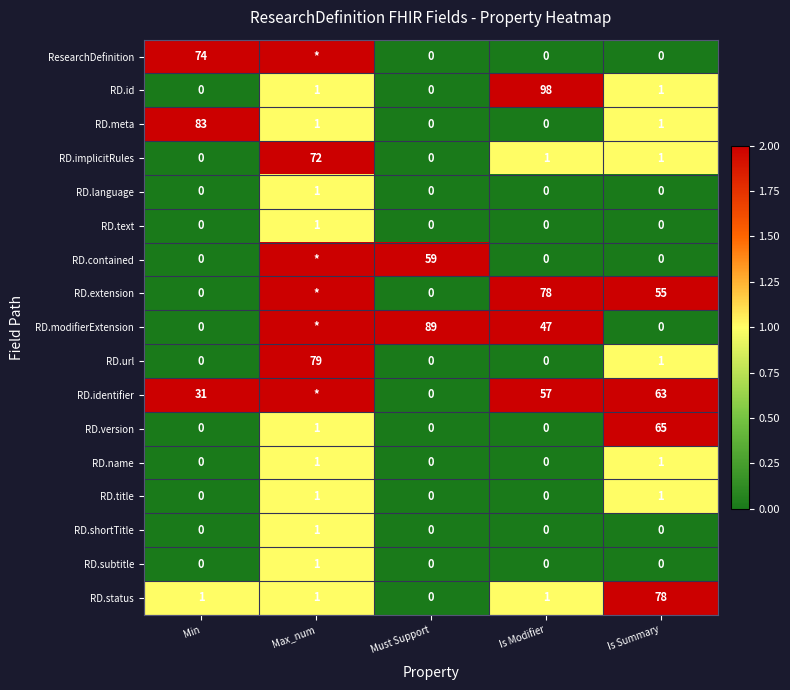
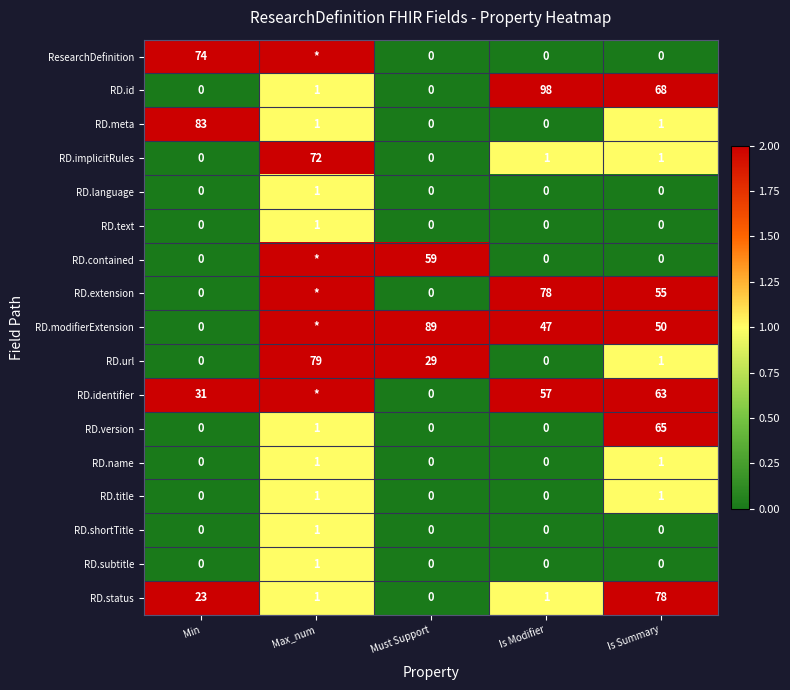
  {
    "ResearchDefinition": {
      "Min": 74,
      "Must Support": 0,
      "Is Modifier": 0,
      "Is Summary": 0
    },
    "RD.id": {
      "Min": 0,
      "Max_num": 1,
      "Must Support": 0,
      "Is Modifier": 98,
-     "Is Summary": 1
+     "Is Summary": 68
    },
    "RD.meta": {
      "Min": 83,
      "Max_num": 1,
      "Must Support": 0,
      "Is Modifier": 0,
      "Is Summary": 1
    },
    "RD.implicitRules": {
      "Min": 0,
      "Max_num": 72,
      "Must Support": 0,
      "Is Modifier": 1,
      "Is Summary": 1
    },
    "RD.language": {
      "Min": 0,
      "Max_num": 1,
      "Must Support": 0,
      "Is Modifier": 0,
      "Is Summary": 0
    },
    "RD.text": {
      "Min": 0,
      "Max_num": 1,
      "Must Support": 0,
      "Is Modifier": 0,
      "Is Summary": 0
    },
    "RD.contained": {
      "Min": 0,
      "Must Support": 59,
      "Is Modifier": 0,
      "Is Summary": 0
    },
    "RD.extension": {
      "Min": 0,
      "Must Support": 0,
      "Is Modifier": 78,
      "Is Summary": 55
    },
    "RD.modifierExtension": {
      "Min": 0,
      "Must Support": 89,
      "Is Modifier": 47,
-     "Is Summary": 0
+     "Is Summary": 50
    },
    "RD.url": {
      "Min": 0,
      "Max_num": 79,
-     "Must Support": 0,
+     "Must Support": 29,
      "Is Modifier": 0,
      "Is Summary": 1
    },
    "RD.identifier": {
      "Min": 31,
      "Must Support": 0,
      "Is Modifier": 57,
      "Is Summary": 63
    },
    "RD.version": {
      "Min": 0,
      "Max_num": 1,
      "Must Support": 0,
      "Is Modifier": 0,
      "Is Summary": 65
    },
    "RD.name": {
      "Min": 0,
      "Max_num": 1,
      "Must Support": 0,
      "Is Modifier": 0,
      "Is Summary": 1
    },
    "RD.title": {
      "Min": 0,
      "Max_num": 1,
      "Must Support": 0,
      "Is Modifier": 0,
      "Is Summary": 1
    },
    "RD.shortTitle": {
      "Min": 0,
      "Max_num": 1,
      "Must Support": 0,
      "Is Modifier": 0,
      "Is Summary": 0
    },
    "RD.subtitle": {
      "Min": 0,
      "Max_num": 1,
      "Must Support": 0,
      "Is Modifier": 0,
      "Is Summary": 0
    },
    "RD.status": {
-     "Min": 1,
+     "Min": 23,
      "Max_num": 1,
      "Must Support": 0,
      "Is Modifier": 1,
      "Is Summary": 78
    }
  }
